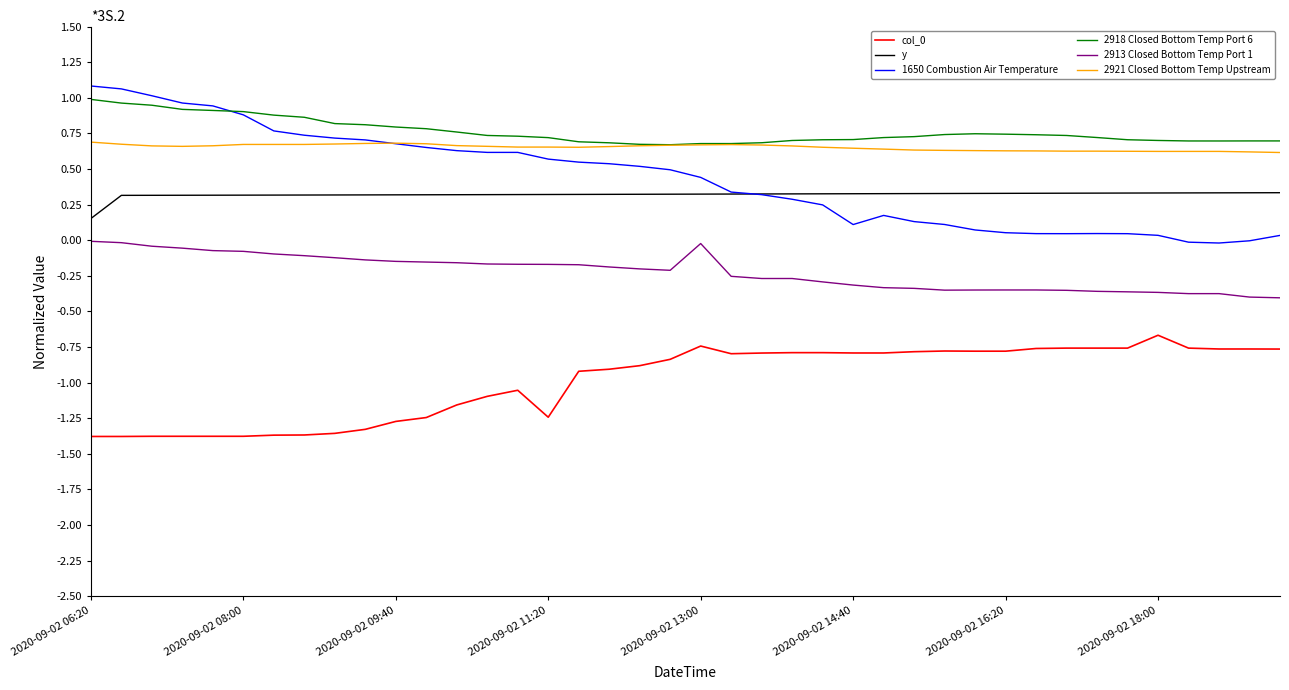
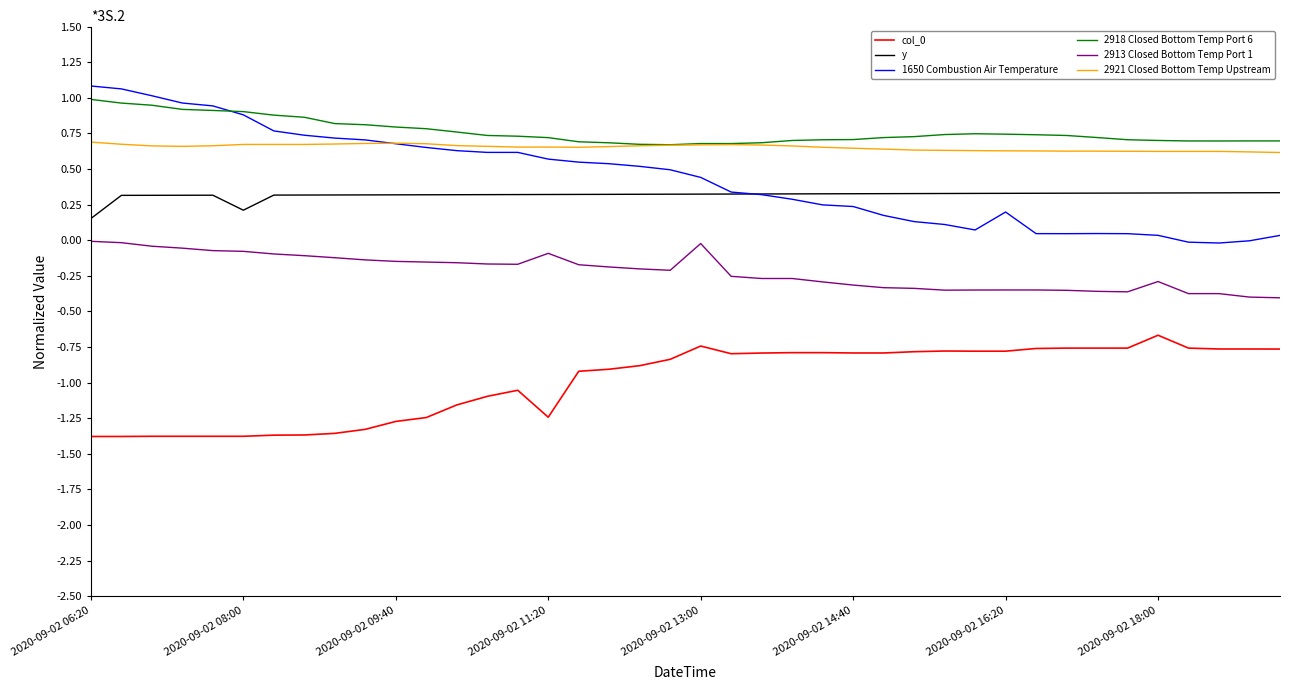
  {
    "col_0": {
      "2020-09-02 06:20": -1.38,
      "2020-09-02 08:00": -1.38,
      "2020-09-02 09:40": -1.27,
      "2020-09-02 11:20": -1.24,
      "2020-09-02 13:00": -0.74,
      "2020-09-02 14:40": -0.79,
      "2020-09-02 16:20": -0.78,
      "2020-09-02 18:00": -0.67
    },
    "y": {
      "2020-09-02 06:20": 0.15,
-     "2020-09-02 08:00": 0.32,
+     "2020-09-02 08:00": 0.21,
      "2020-09-02 09:40": 0.32,
      "2020-09-02 11:20": 0.32,
      "2020-09-02 13:00": 0.32,
      "2020-09-02 14:40": 0.33,
      "2020-09-02 16:20": 0.33,
      "2020-09-02 18:00": 0.33
    },
    "1650 Combustion Air Temperature": {
      "2020-09-02 06:20": 1.08,
      "2020-09-02 08:00": 0.88,
      "2020-09-02 11:20": 0.57,
      "2020-09-02 13:00": 0.44,
-     "2020-09-02 14:40": 0.11,
-     "2020-09-02 16:20": 0.05,
+     "2020-09-02 14:40": 0.24,
+     "2020-09-02 16:20": 0.20,
      "2020-09-02 18:00": 0.03
    },
    "2918 Closed Bottom Temp Port 6": {
      "2020-09-02 06:20": 0.99,
      "2020-09-02 08:00": 0.90,
      "2020-09-02 09:40": 0.79,
      "2020-09-02 11:20": 0.72,
      "2020-09-02 14:40": 0.71,
      "2020-09-02 16:20": 0.74,
      "2020-09-02 18:00": 0.70
    },
    "2913 Closed Bottom Temp Port 1": {
      "2020-09-02 06:20": -0.01,
      "2020-09-02 08:00": -0.08,
      "2020-09-02 09:40": -0.15,
-     "2020-09-02 11:20": -0.17,
+     "2020-09-02 11:20": -0.09,
      "2020-09-02 13:00": -0.02,
      "2020-09-02 14:40": -0.32,
      "2020-09-02 16:20": -0.35,
-     "2020-09-02 18:00": -0.37
+     "2020-09-02 18:00": -0.29
    },
    "2921 Closed Bottom Temp Upstream": {
      "2020-09-02 06:20": 0.69,
      "2020-09-02 08:00": 0.67,
      "2020-09-02 11:20": 0.65,
      "2020-09-02 14:40": 0.65,
      "2020-09-02 16:20": 0.63,
      "2020-09-02 18:00": 0.62
    }
  }
